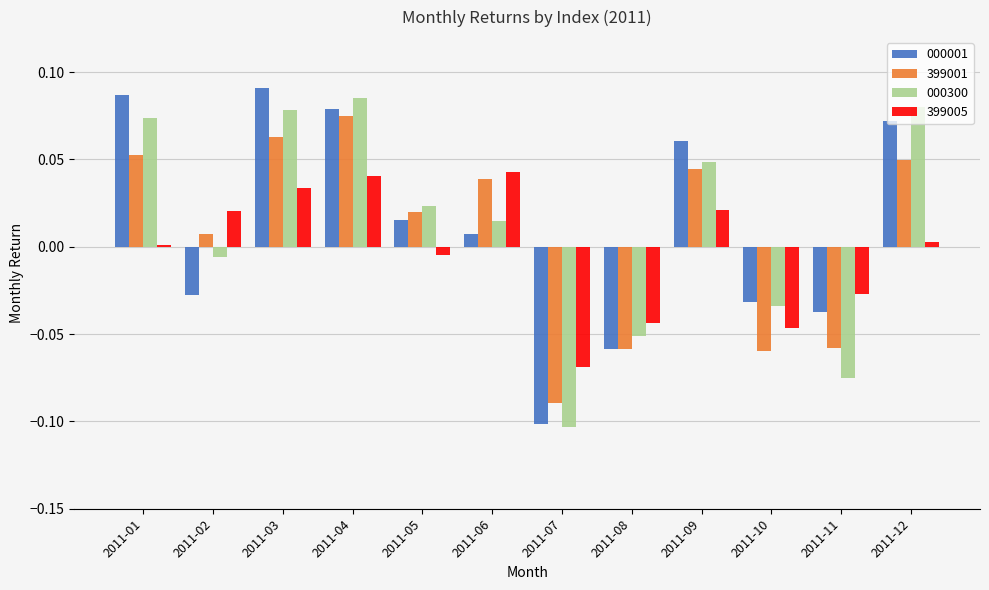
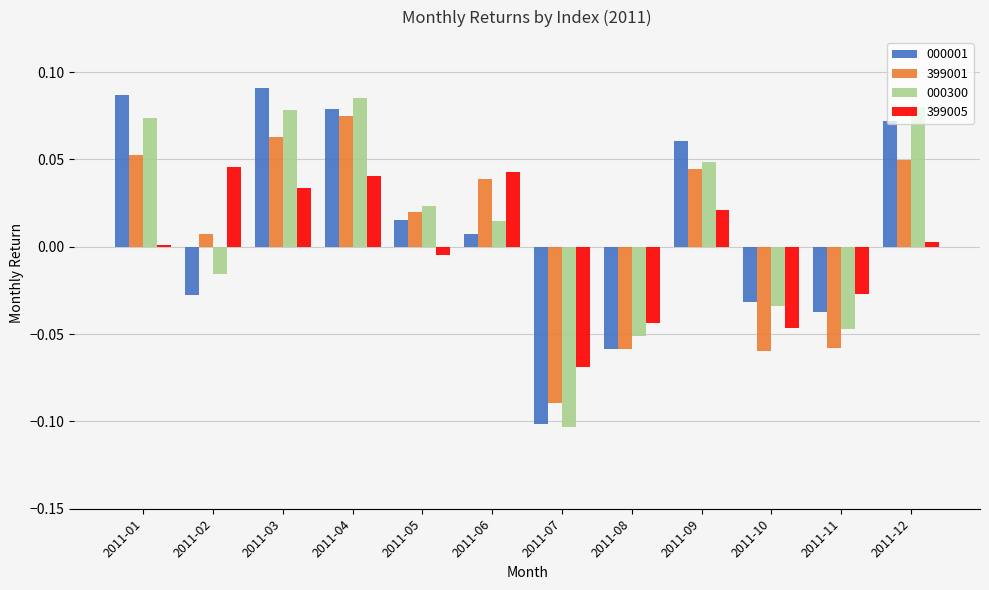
  {
    "000001": {
      "2011-01": 0.087,
      "2011-02": -0.028,
      "2011-03": 0.091,
      "2011-04": 0.079,
      "2011-05": 0.015,
      "2011-06": 0.007,
      "2011-07": -0.101,
      "2011-08": -0.059,
      "2011-09": 0.060,
      "2011-10": -0.032,
      "2011-11": -0.037
    },
    "399001": {
      "2011-01": 0.053,
      "2011-02": 0.007,
      "2011-03": 0.063,
      "2011-04": 0.075,
      "2011-05": 0.020,
      "2011-06": 0.039,
      "2011-07": -0.090,
      "2011-08": -0.058,
      "2011-09": 0.045,
      "2011-10": -0.060,
      "2011-11": -0.058,
      "2011-12": 0.050
    },
    "000300": {
      "2011-01": 0.074,
-     "2011-02": -0.006,
+     "2011-02": -0.016,
      "2011-03": 0.078,
      "2011-04": 0.085,
      "2011-05": 0.023,
      "2011-06": 0.015,
      "2011-07": -0.103,
      "2011-08": -0.051,
      "2011-09": 0.048,
      "2011-10": -0.034,
-     "2011-11": -0.075
+     "2011-11": -0.047
    },
    "399005": {
-     "2011-02": 0.021,
+     "2011-02": 0.045,
      "2011-03": 0.033,
      "2011-04": 0.040,
      "2011-05": -0.005,
      "2011-06": 0.043,
      "2011-07": -0.069,
      "2011-08": -0.044,
      "2011-09": 0.021,
      "2011-10": -0.047,
      "2011-11": -0.027,
      "2011-12": 0.003
    }
  }
